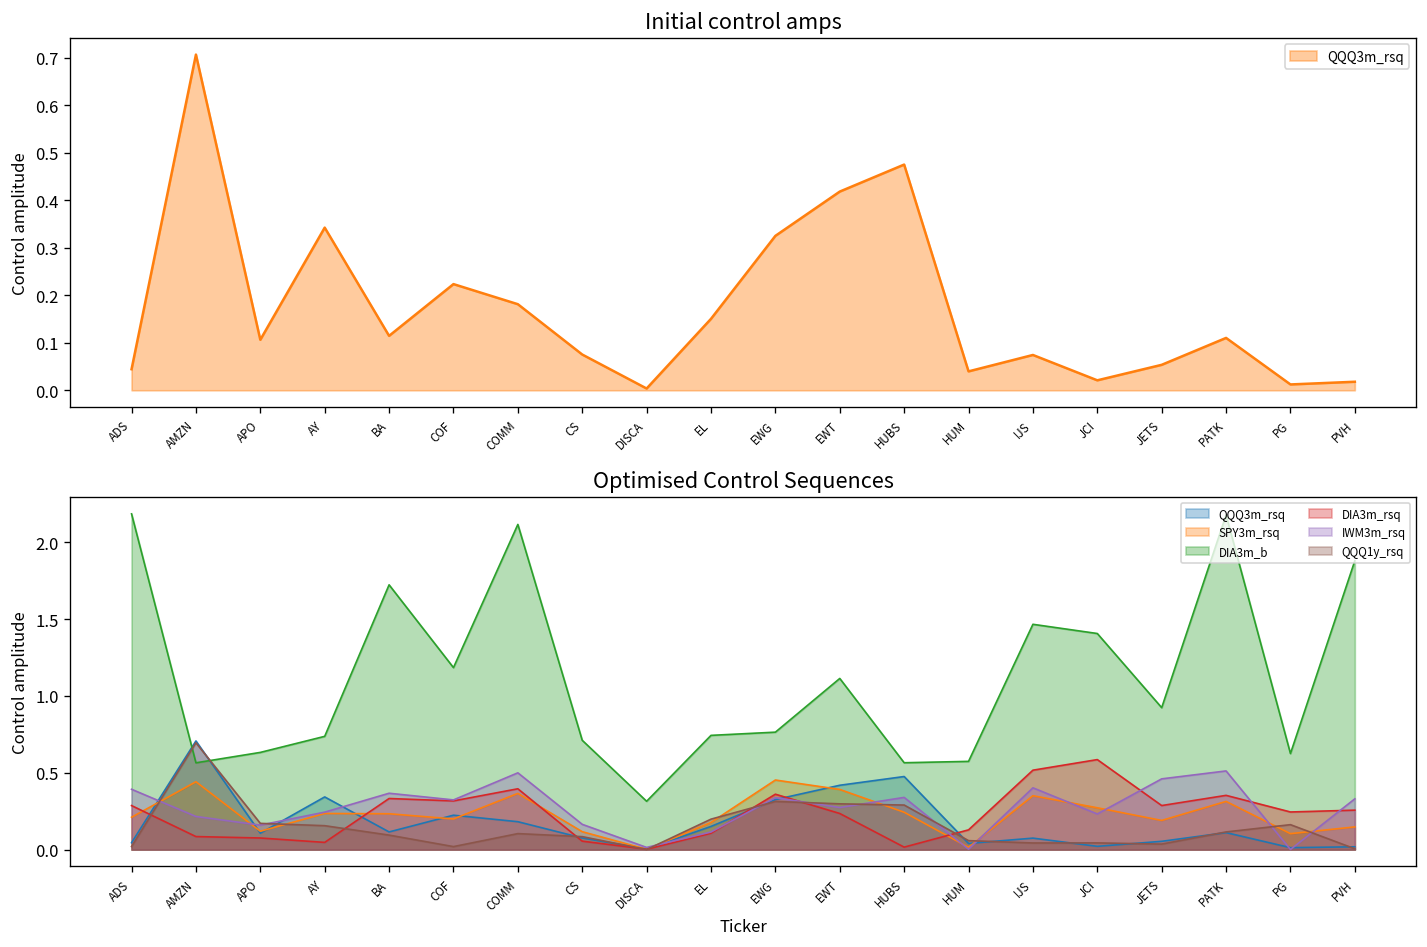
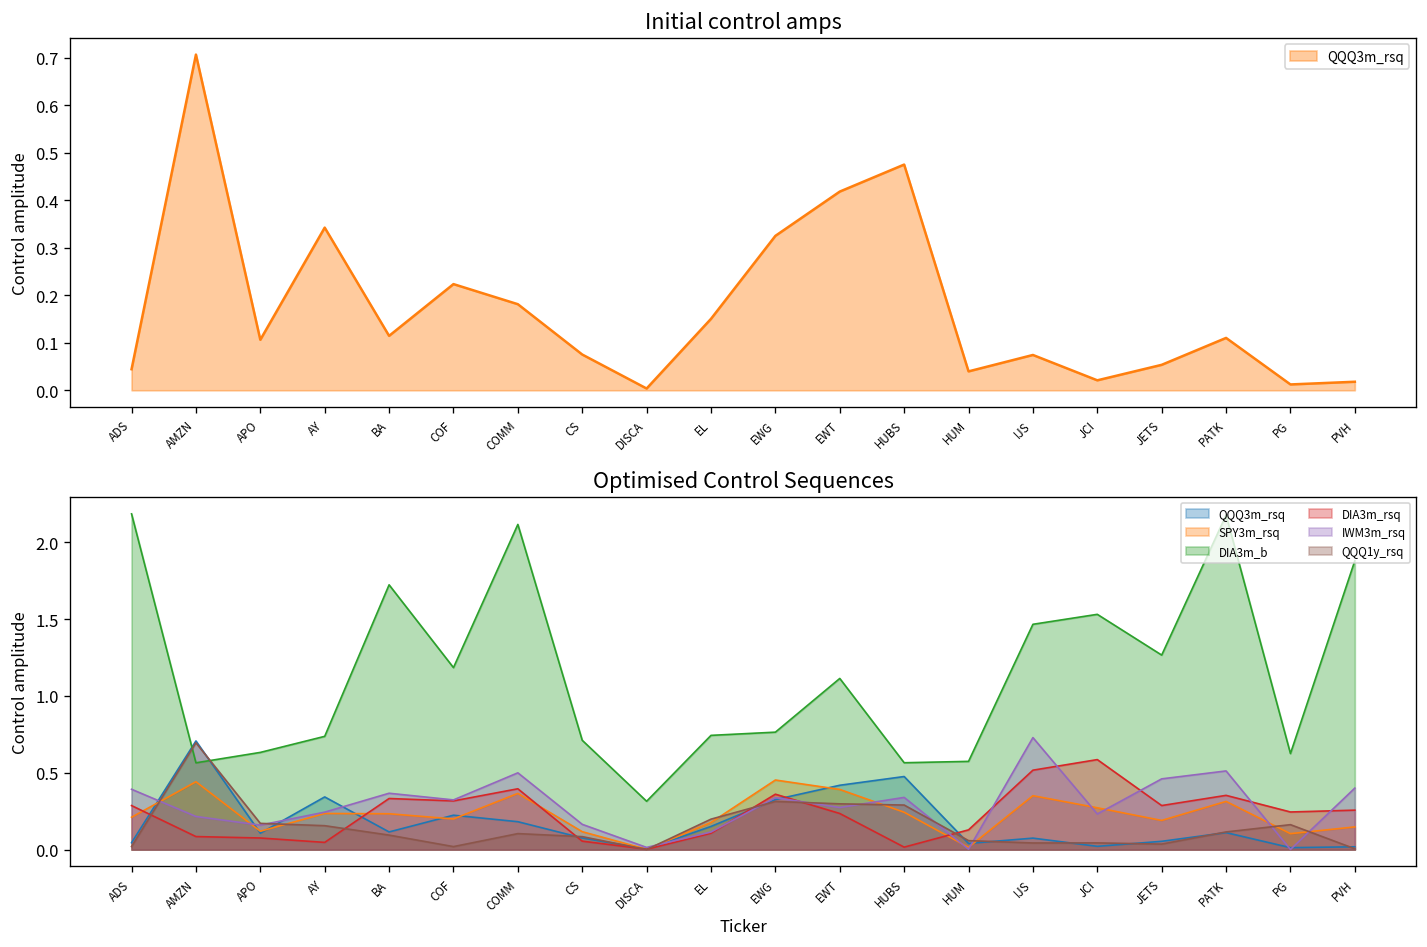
  {
    "Initial control amps": {
      "ADS": 0.04,
      "AMZN": 0.71,
      "APO": 0.11,
      "AY": 0.34,
      "BA": 0.11,
      "COF": 0.22,
      "COMM": 0.18,
      "CS": 0.08,
      "DISCA": 0.00,
      "EL": 0.15,
      "EWG": 0.33,
      "EWT": 0.42,
      "HUBS": 0.48,
      "HUM": 0.04,
      "IJS": 0.07,
      "JCI": 0.02,
      "JETS": 0.05,
      "PATK": 0.11,
      "PG": 0.01,
      "PVH": 0.02
    },
    "Optimised Control Sequences": {
      "QQQ3m_rsq": {
        "ADS": 0.04,
        "AY": 0.34,
        "BA": 0.11,
        "COF": 0.22,
        "COMM": 0.18,
        "EL": 0.15,
        "EWT": 0.42,
        "HUBS": 0.48,
        "IJS": 0.07,
        "JCI": 0.02
      },
      "DIA3m_b": {
        "ADS": 2.19,
        "AMZN": 0.56,
        "APO": 0.63,
        "AY": 0.74,
        "BA": 1.72,
        "COF": 1.18,
        "COMM": 2.12,
        "CS": 0.71,
        "DISCA": 0.31,
        "EL": 0.74,
        "EWG": 0.76,
        "EWT": 1.11,
        "HUBS": 0.57,
        "HUM": 0.57,
        "IJS": 1.47,
-       "JCI": 1.41,
-       "JETS": 0.92,
+       "JCI": 1.53,
+       "JETS": 1.27,
        "PG": 0.62,
        "PVH": 1.88
      },
      "IWM3m_rsq": {
        "ADS": 0.39,
        "AMZN": 0.22,
        "BA": 0.37,
        "COMM": 0.50,
        "CS": 0.16,
        "EWT": 0.27,
        "HUBS": 0.34,
-       "IJS": 0.40,
+       "IJS": 0.73,
        "JCI": 0.23,
        "JETS": 0.46,
        "PATK": 0.51,
-       "PVH": 0.33
+       "PVH": 0.40
      }
    }
  }
